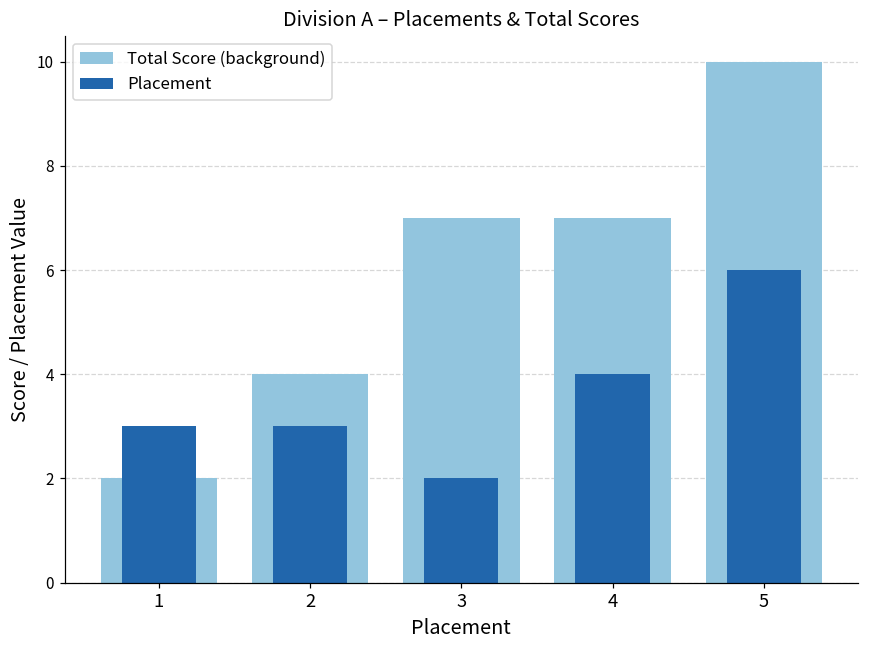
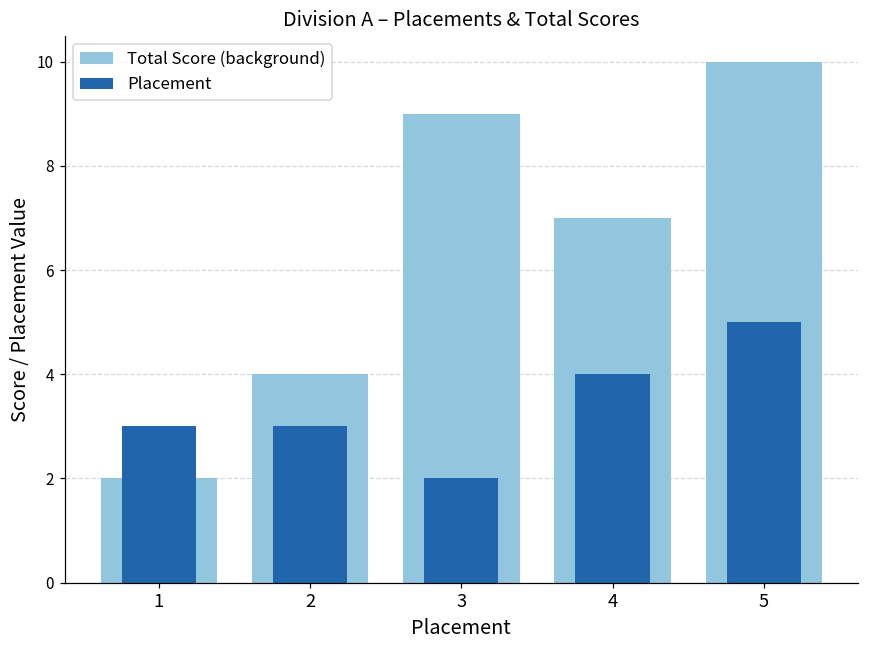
  {
    "Total Score (background)": {
      "2": 4,
-     "3": 7,
+     "3": 9,
      "4": 7,
      "5": 10
    },
    "Placement": {
      "1": 3,
-     "5": 6
+     "5": 5
    }
  }
